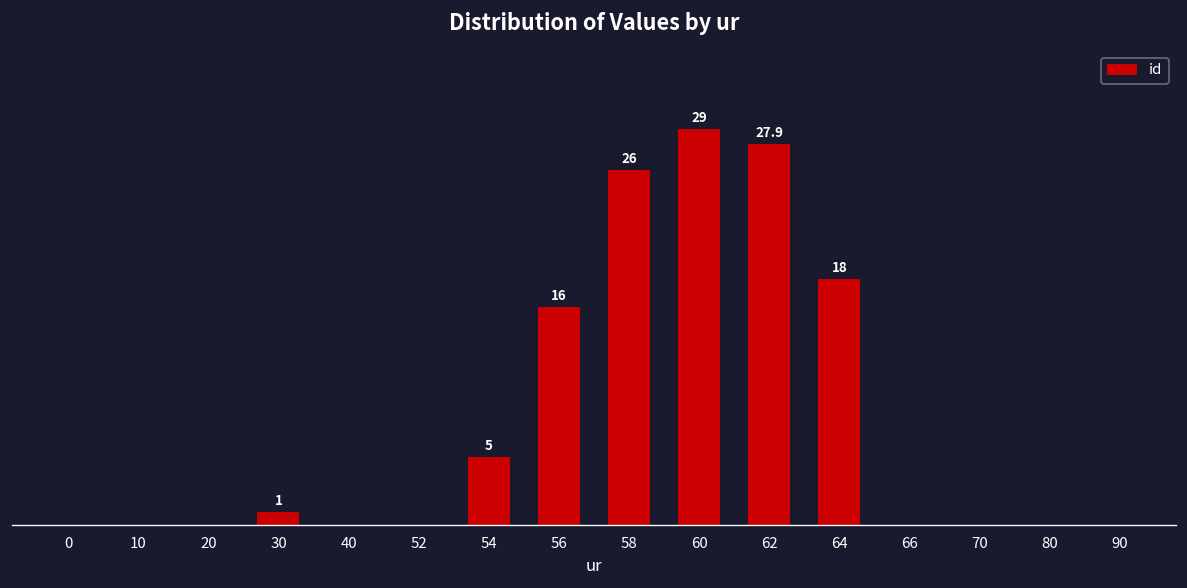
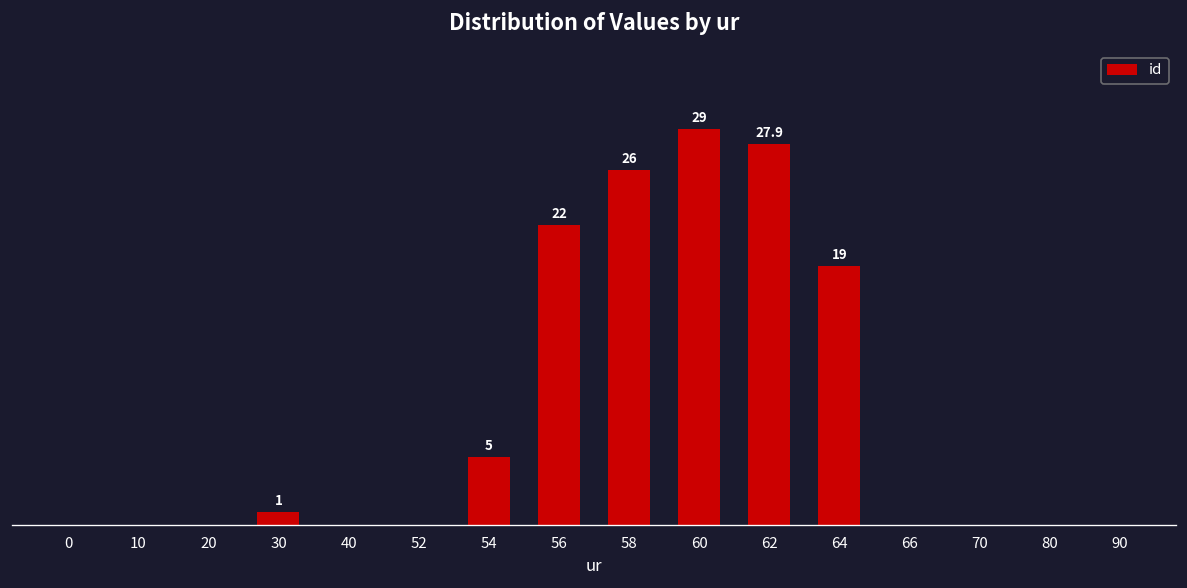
  {
    "30": 1,
    "54": 5,
-   "56": 16,
+   "56": 22,
    "58": 26,
    "60": 29,
    "62": 27.9,
-   "64": 18
+   "64": 19
  }
